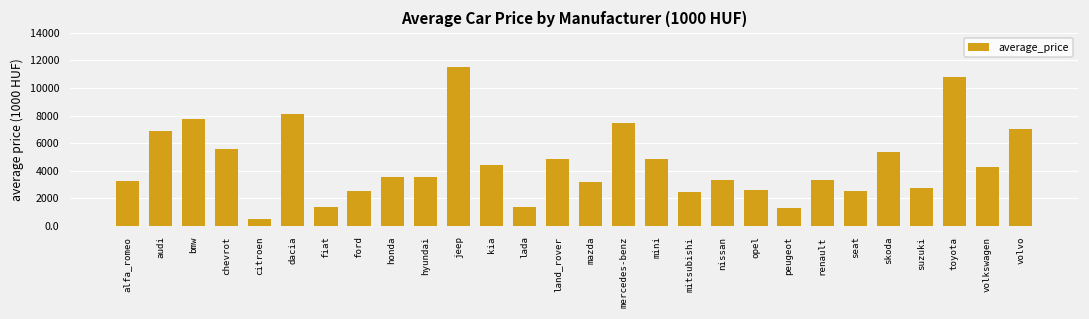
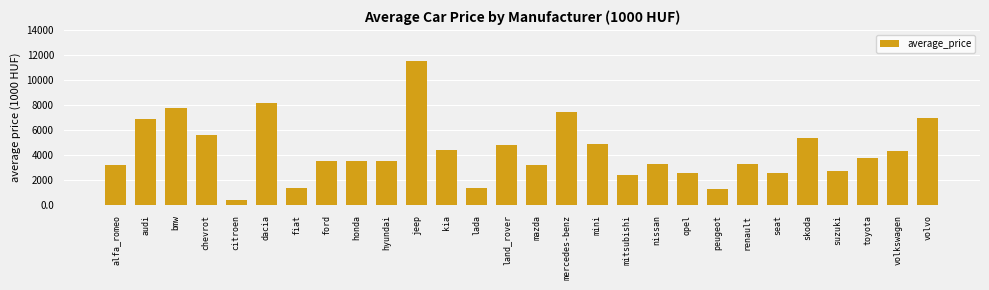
  {
    "alfa_romeo": 3200,
    "audi": 6900,
    "bmw": 7800,
    "chevrot": 5600,
    "citroen": 500,
    "dacia": 8100,
    "fiat": 1400,
-   "ford": 2500,
+   "ford": 3500,
    "honda": 3500,
    "hyundai": 3600,
    "jeep": 11500,
    "kia": 4400,
    "lada": 1400,
    "land_rover": 4800,
    "mazda": 3200,
    "mercedes-benz": 7500,
    "mini": 4900,
    "mitsubishi": 2500,
    "nissan": 3300,
    "opel": 2600,
    "peugeot": 1300,
    "renault": 3300,
    "seat": 2600,
    "skoda": 5400,
    "suzuki": 2700,
-   "toyota": 10800,
+   "toyota": 3800,
    "volkswagen": 4300,
    "volvo": 7000
  }
